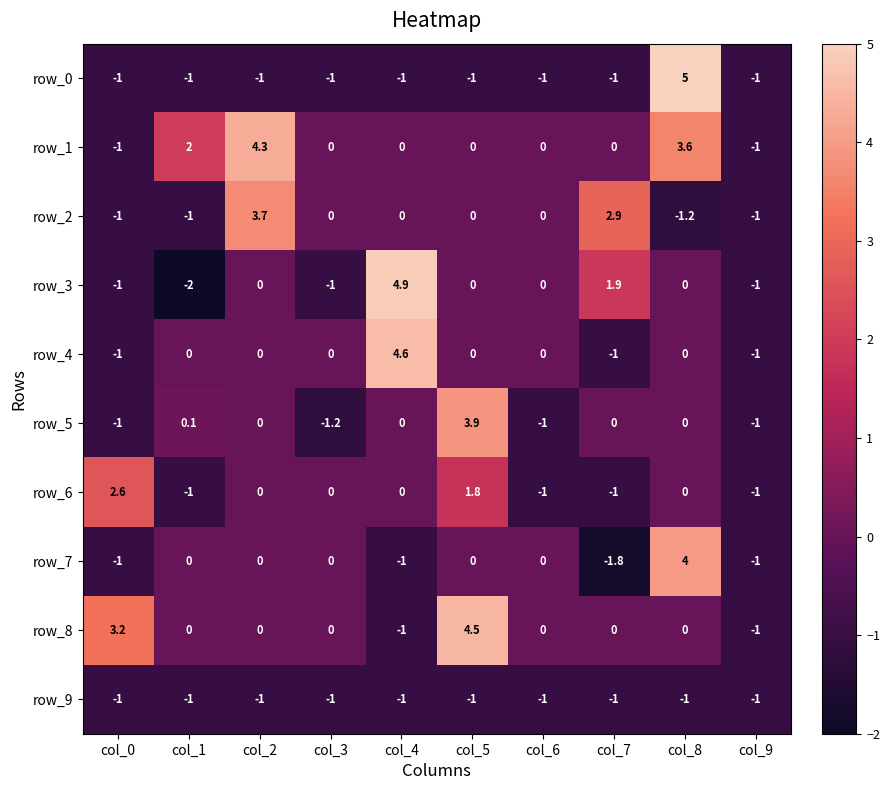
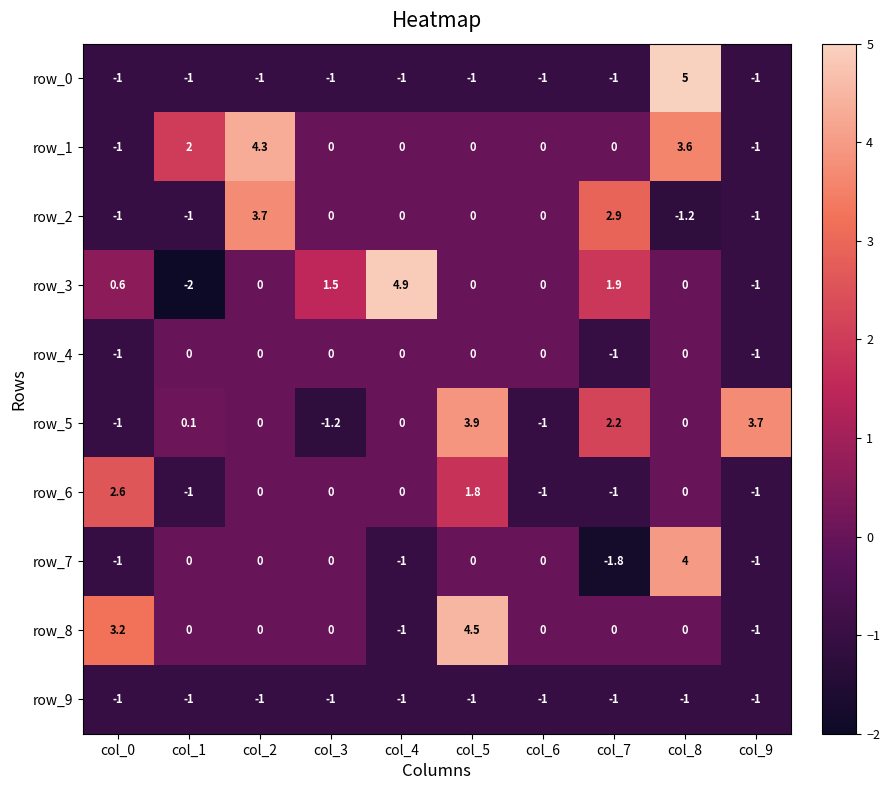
  {
    "row_0": {
      "col_0": -1,
      "col_1": -1,
      "col_2": -1,
      "col_3": -1,
      "col_4": -1,
      "col_5": -1,
      "col_6": -1,
      "col_7": -1,
      "col_8": 5,
      "col_9": -1
    },
    "row_1": {
      "col_0": -1,
      "col_1": 2,
      "col_2": 4.3,
      "col_3": 0,
      "col_4": 0,
      "col_5": 0,
      "col_6": 0,
      "col_7": 0,
      "col_8": 3.6,
      "col_9": -1
    },
    "row_2": {
      "col_0": -1,
      "col_1": -1,
      "col_2": 3.7,
      "col_3": 0,
      "col_4": 0,
      "col_5": 0,
      "col_6": 0,
      "col_7": 2.9,
      "col_8": -1.2,
      "col_9": -1
    },
    "row_3": {
-     "col_0": -1,
+     "col_0": 0.6,
      "col_1": -2,
      "col_2": 0,
-     "col_3": -1,
+     "col_3": 1.5,
      "col_4": 4.9,
      "col_5": 0,
      "col_6": 0,
      "col_7": 1.9,
      "col_8": 0,
      "col_9": -1
    },
    "row_4": {
      "col_0": -1,
      "col_1": 0,
      "col_2": 0,
      "col_3": 0,
-     "col_4": 4.6,
+     "col_4": 0,
      "col_5": 0,
      "col_6": 0,
      "col_7": -1,
      "col_8": 0,
      "col_9": -1
    },
    "row_5": {
      "col_0": -1,
      "col_1": 0.1,
      "col_2": 0,
      "col_3": -1.2,
      "col_4": 0,
      "col_5": 3.9,
      "col_6": -1,
-     "col_7": 0,
+     "col_7": 2.2,
      "col_8": 0,
-     "col_9": -1
+     "col_9": 3.7
    },
    "row_6": {
      "col_0": 2.6,
      "col_1": -1,
      "col_2": 0,
      "col_3": 0,
      "col_4": 0,
      "col_5": 1.8,
      "col_6": -1,
      "col_7": -1,
      "col_8": 0,
      "col_9": -1
    },
    "row_7": {
      "col_0": -1,
      "col_1": 0,
      "col_2": 0,
      "col_3": 0,
      "col_4": -1,
      "col_5": 0,
      "col_6": 0,
      "col_7": -1.8,
      "col_8": 4,
      "col_9": -1
    },
    "row_8": {
      "col_0": 3.2,
      "col_1": 0,
      "col_2": 0,
      "col_3": 0,
      "col_4": -1,
      "col_5": 4.5,
      "col_6": 0,
      "col_7": 0,
      "col_8": 0,
      "col_9": -1
    },
    "row_9": {
      "col_0": -1,
      "col_1": -1,
      "col_2": -1,
      "col_3": -1,
      "col_4": -1,
      "col_5": -1,
      "col_6": -1,
      "col_7": -1,
      "col_8": -1,
      "col_9": -1
    }
  }
